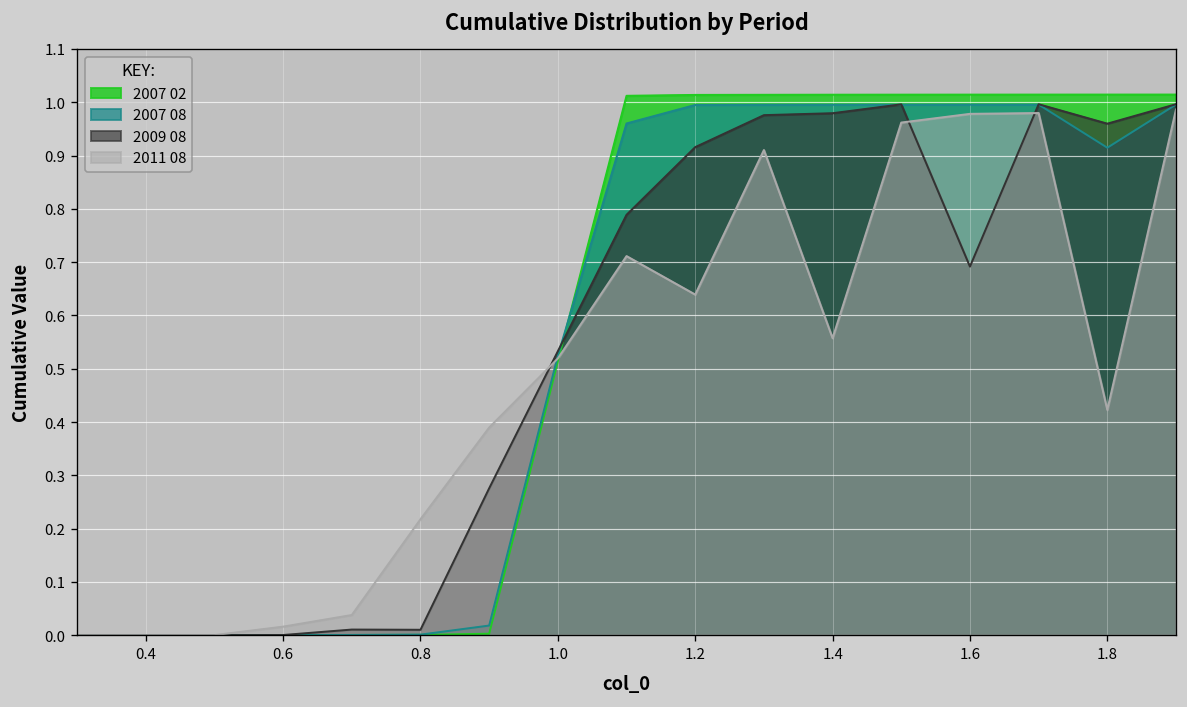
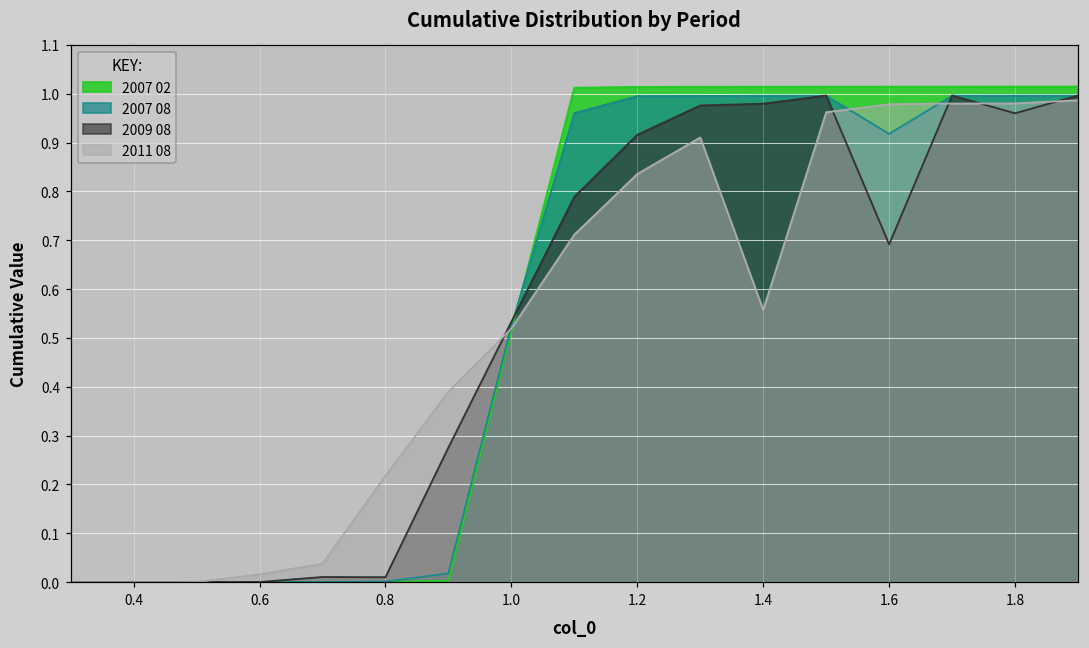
  {
    "2007 02": {
      "1.2": 1.01,
      "1.4": 1.01,
      "1.6": 1.01,
      "1.8": 1.01
    },
    "2007 08": {
      "1.2": 0.99,
      "1.4": 1.00,
-     "1.6": 1.00,
-     "1.8": 0.91
+     "1.6": 0.92,
+     "1.8": 1.00
    },
    "2009 08": {
      "0.8": 0.01,
      "1.0": 0.53,
      "1.2": 0.92,
      "1.4": 0.98,
      "1.6": 0.69,
      "1.8": 0.96
    },
    "2011 08": {
      "0.6": 0.02,
      "0.8": 0.22,
-     "1.2": 0.64,
+     "1.2": 0.84,
      "1.4": 0.56,
      "1.6": 0.98,
-     "1.8": 0.42
+     "1.8": 0.98
    }
  }
